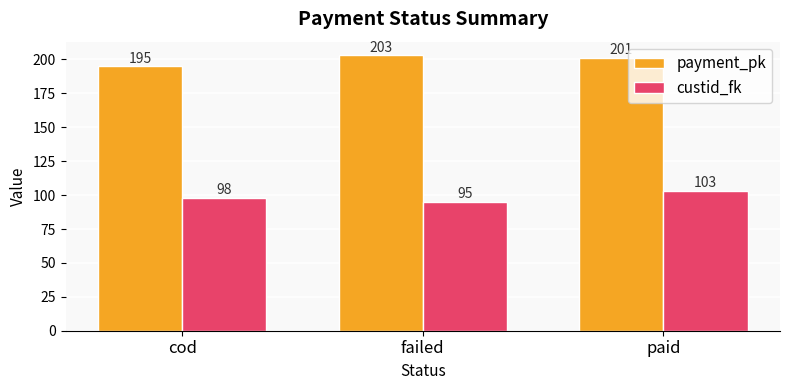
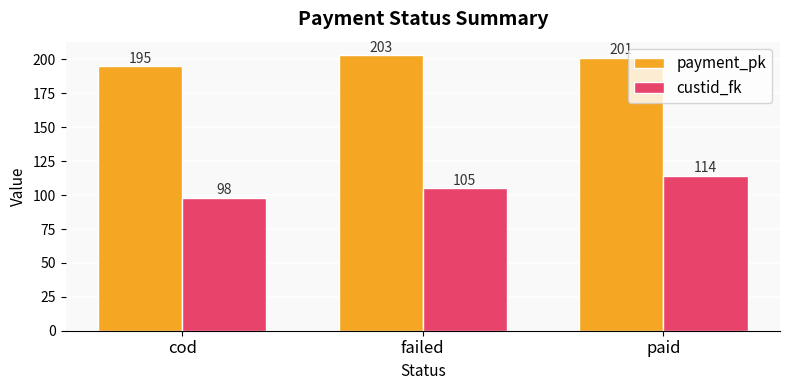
  {
    "payment_pk": {
      "cod": 195,
      "failed": 203
    },
    "custid_fk": {
      "cod": 98,
-     "failed": 95,
-     "paid": 103
+     "failed": 105,
+     "paid": 114
    }
  }
